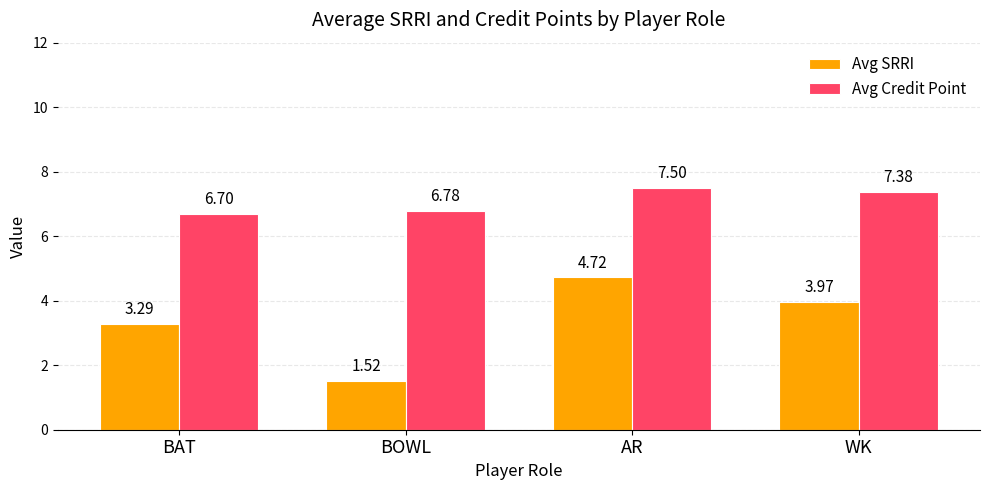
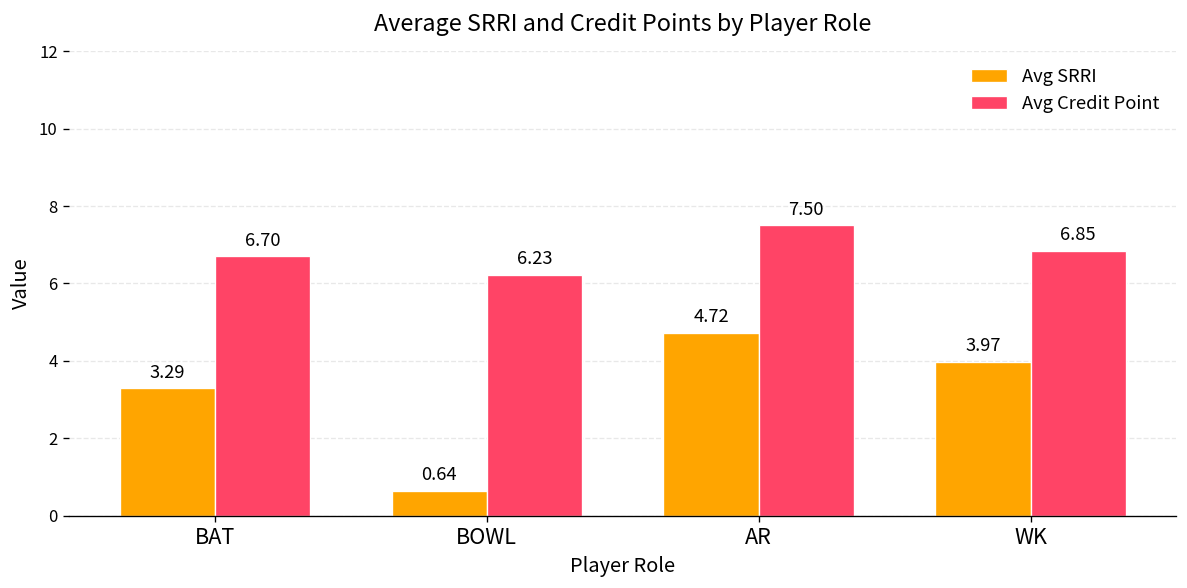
  {
    "Avg SRRI": {
      "BAT": 3.29,
-     "BOWL": 1.52,
+     "BOWL": 0.64,
      "AR": 4.72,
      "WK": 3.97
    },
    "Avg Credit Point": {
      "BAT": 6.70,
-     "BOWL": 6.78,
+     "BOWL": 6.23,
      "AR": 7.50,
-     "WK": 7.38
+     "WK": 6.85
    }
  }
